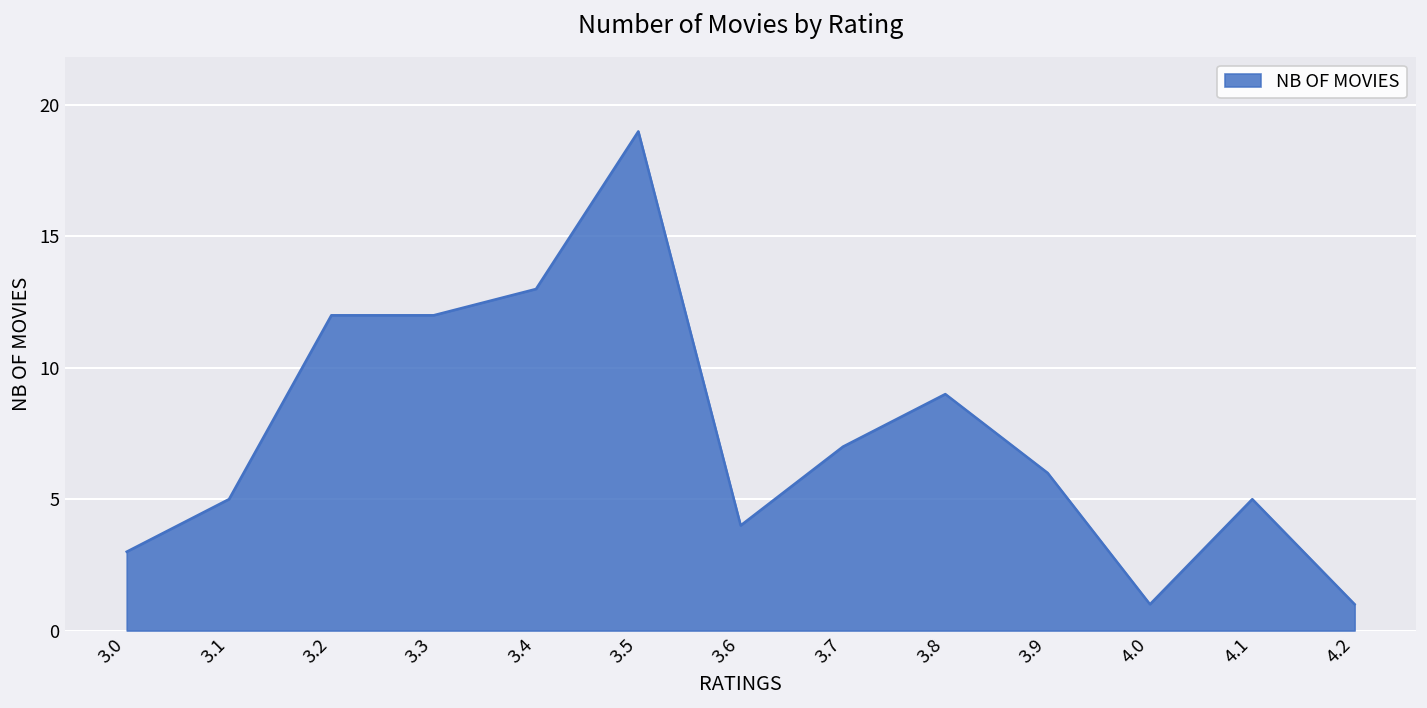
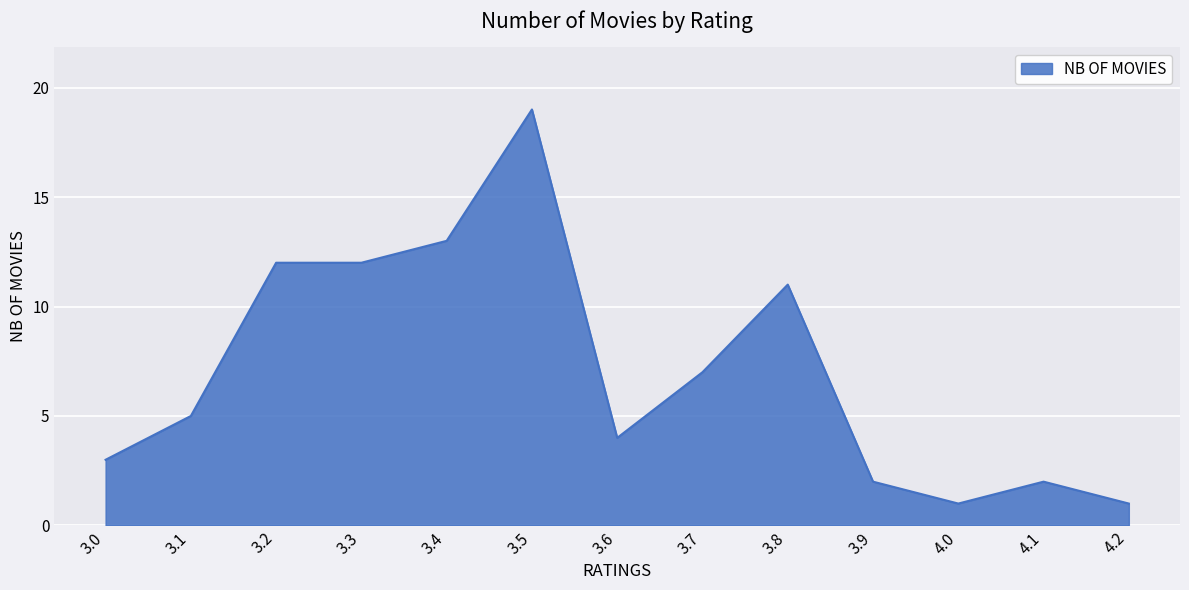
  {
    "3.0": 3,
    "3.1": 5,
    "3.2": 12,
    "3.3": 12,
    "3.4": 13,
    "3.5": 19,
    "3.6": 4,
    "3.7": 7,
-   "3.8": 9,
-   "3.9": 6,
+   "3.8": 11,
+   "3.9": 2,
    "4.0": 1,
-   "4.1": 5,
+   "4.1": 2,
    "4.2": 1
  }
